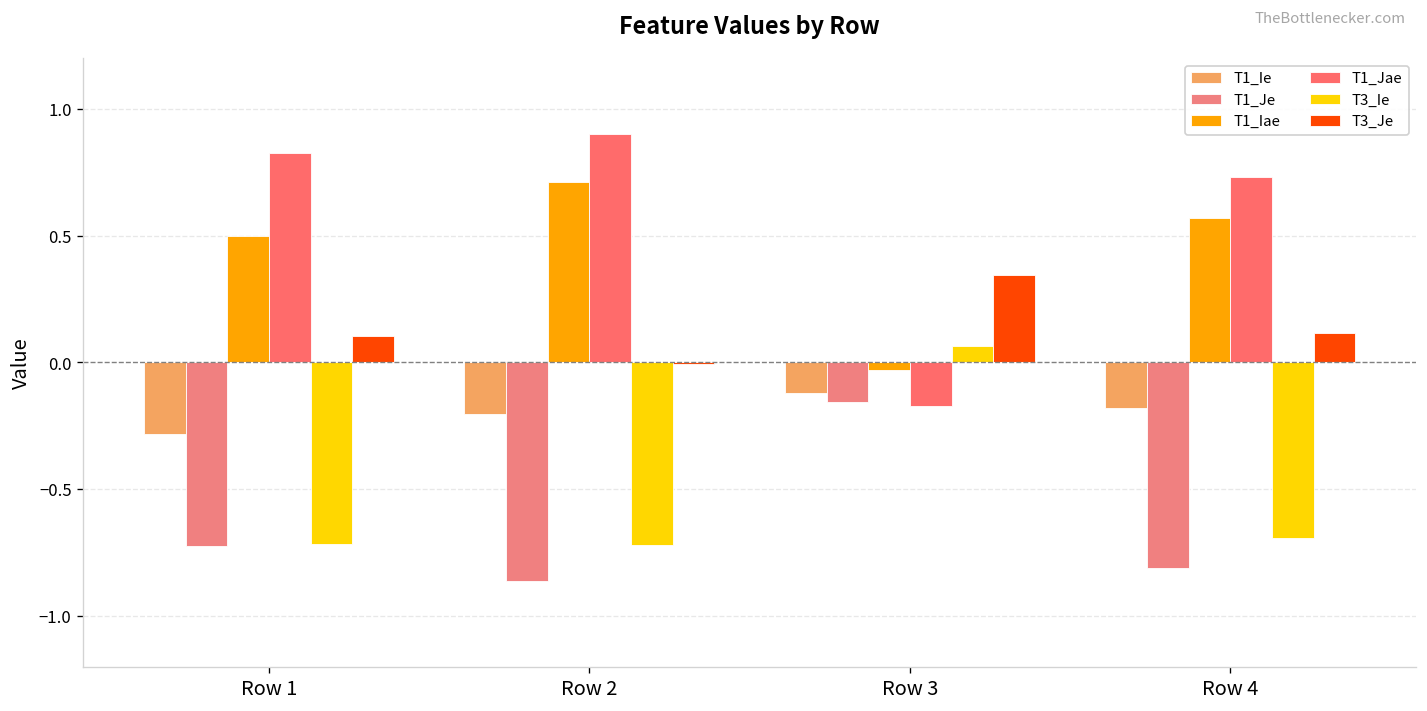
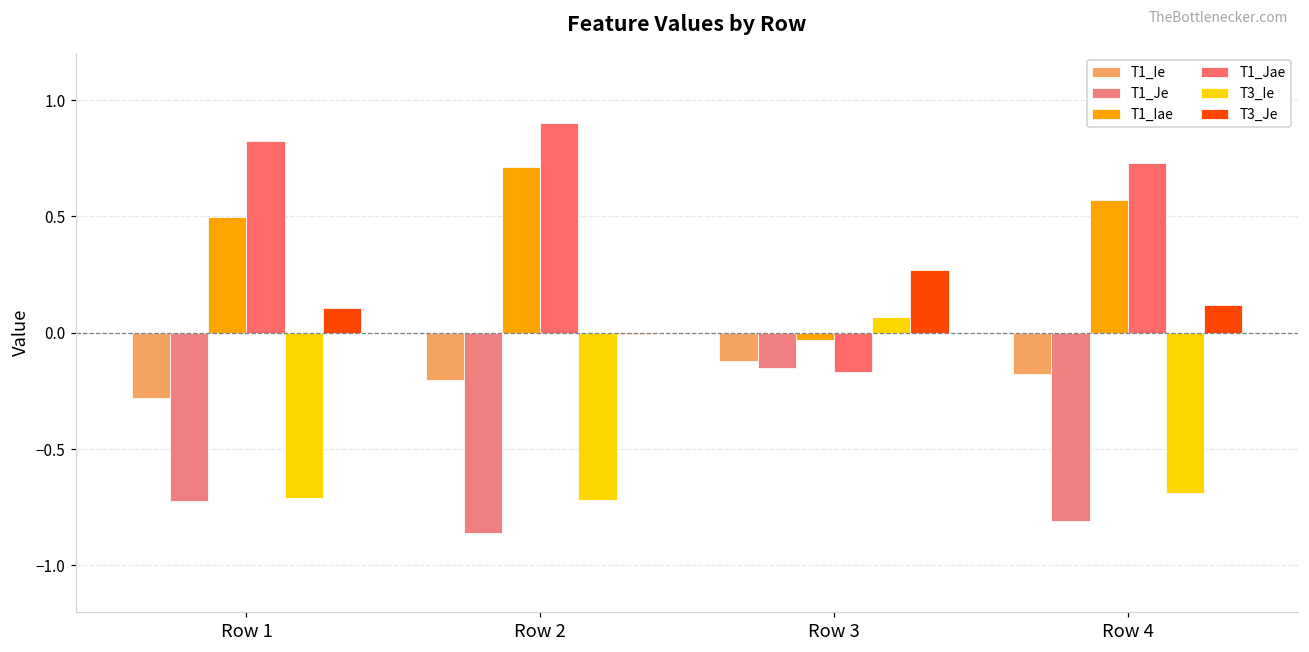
  {
    "T3_Je": {
      "Row 1": 0.11,
-     "Row 3": 0.34,
+     "Row 3": 0.27,
      "Row 4": 0.12
    }
  }
